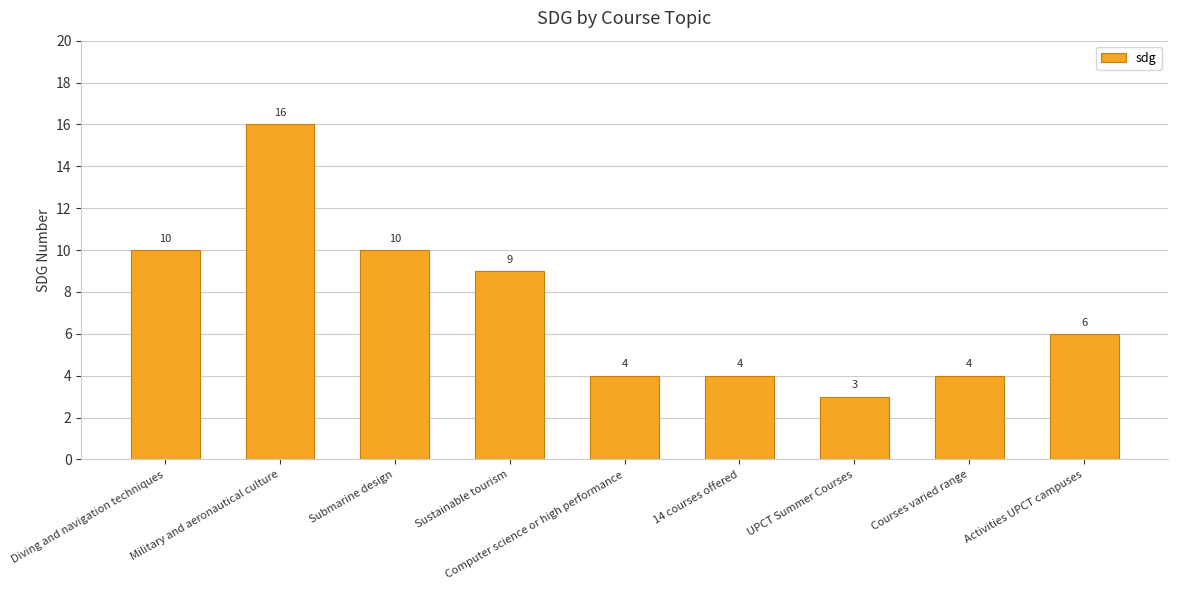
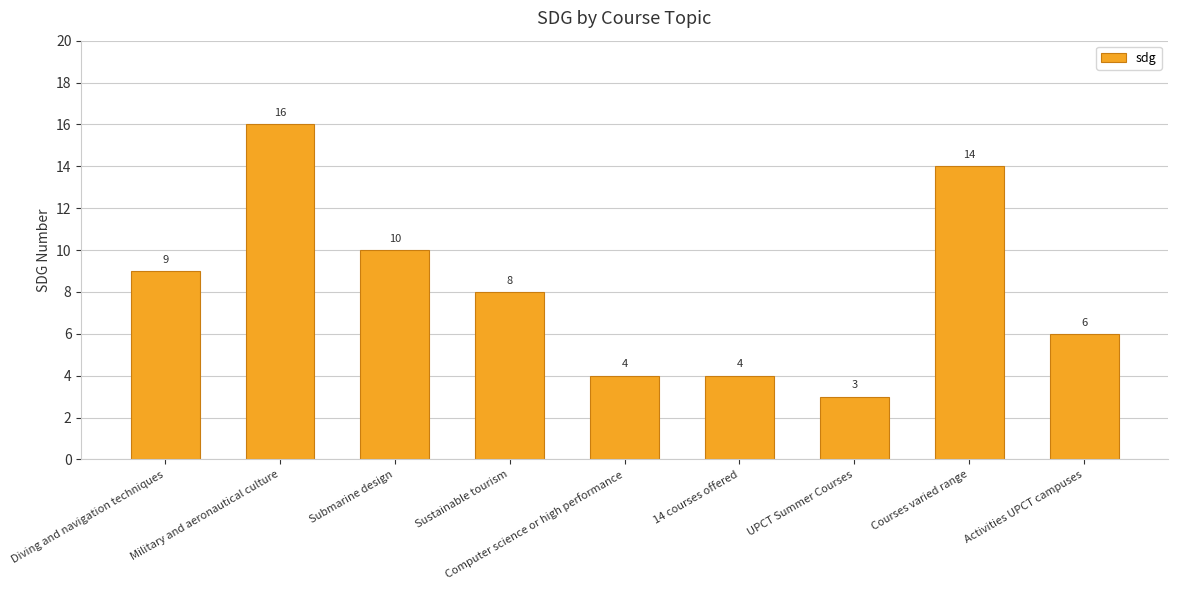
  {
-   "Diving and navigation techniques": 10,
+   "Diving and navigation techniques": 9,
    "Military and aeronautical culture": 16,
    "Submarine design": 10,
-   "Sustainable tourism": 9,
+   "Sustainable tourism": 8,
    "Computer science or high performance": 4,
    "14 courses offered": 4,
    "UPCT Summer Courses": 3,
-   "Courses varied range": 4,
+   "Courses varied range": 14,
    "Activities UPCT campuses": 6
  }
